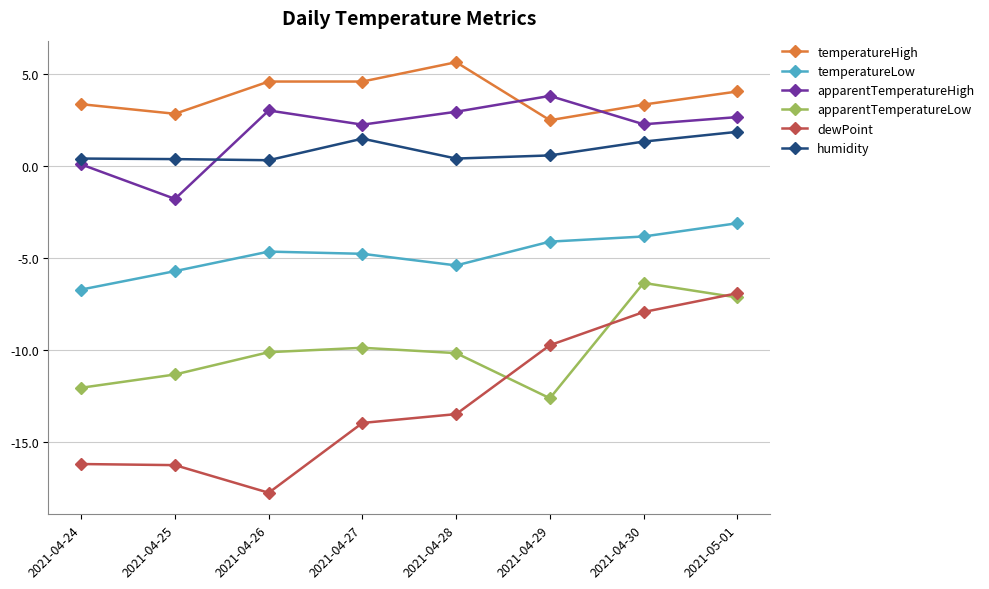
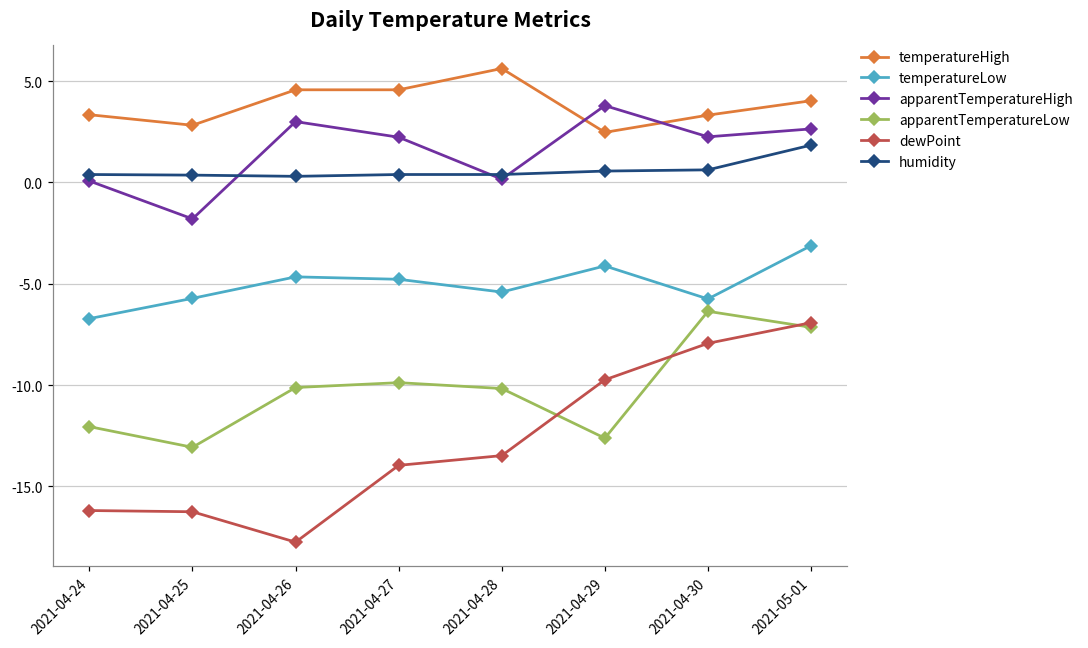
  {
    "temperatureLow": {
      "2021-04-24": -6.7,
      "2021-04-25": -5.7,
      "2021-04-26": -4.7,
      "2021-04-27": -4.8,
      "2021-04-28": -5.4,
      "2021-04-29": -4.1,
-     "2021-04-30": -3.8,
+     "2021-04-30": -5.8,
      "2021-05-01": -3.1
    },
    "apparentTemperatureHigh": {
      "2021-04-24": 0.1,
      "2021-04-25": -1.8,
      "2021-04-26": 3.0,
      "2021-04-27": 2.2,
-     "2021-04-28": 2.9,
+     "2021-04-28": 0.2,
      "2021-04-29": 3.8,
      "2021-04-30": 2.3,
      "2021-05-01": 2.6
    },
    "apparentTemperatureLow": {
      "2021-04-24": -12.1,
-     "2021-04-25": -11.3,
+     "2021-04-25": -13.1,
      "2021-04-26": -10.1,
      "2021-04-27": -9.9,
      "2021-04-28": -10.2,
      "2021-04-29": -12.6,
      "2021-04-30": -6.4,
      "2021-05-01": -7.2
    },
    "humidity": {
      "2021-04-24": 0.4,
      "2021-04-25": 0.4,
      "2021-04-26": 0.3,
-     "2021-04-27": 1.5,
+     "2021-04-27": 0.4,
      "2021-04-28": 0.4,
      "2021-04-29": 0.6,
-     "2021-04-30": 1.3,
+     "2021-04-30": 0.6,
      "2021-05-01": 1.8
    }
  }
